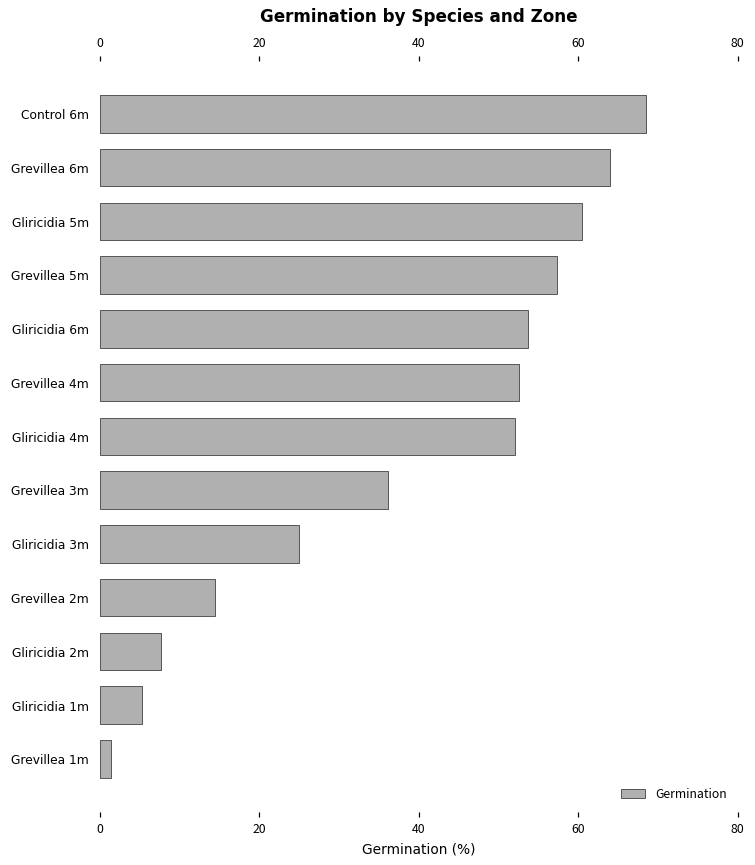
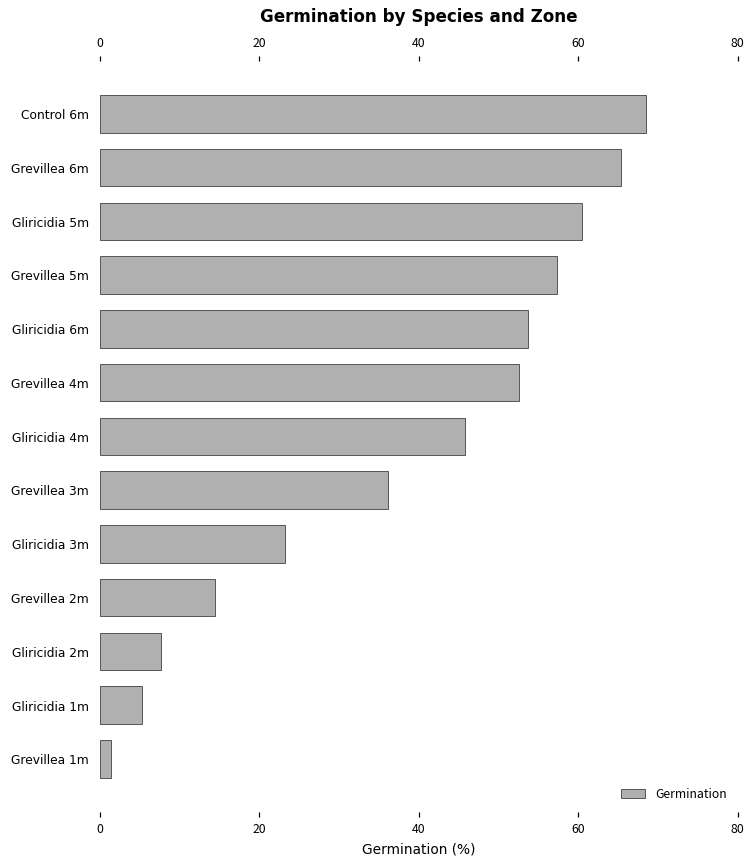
  {
    "Control 6m": 68,
-   "Grevillea 6m": 64,
+   "Grevillea 6m": 65,
    "Gliricidia 5m": 61,
    "Grevillea 5m": 57,
    "Gliricidia 6m": 54,
    "Grevillea 4m": 53,
-   "Gliricidia 4m": 52,
+   "Gliricidia 4m": 46,
    "Grevillea 3m": 36,
-   "Gliricidia 3m": 25,
+   "Gliricidia 3m": 23,
    "Grevillea 2m": 14,
    "Gliricidia 2m": 8,
    "Gliricidia 1m": 5,
    "Grevillea 1m": 1
  }
